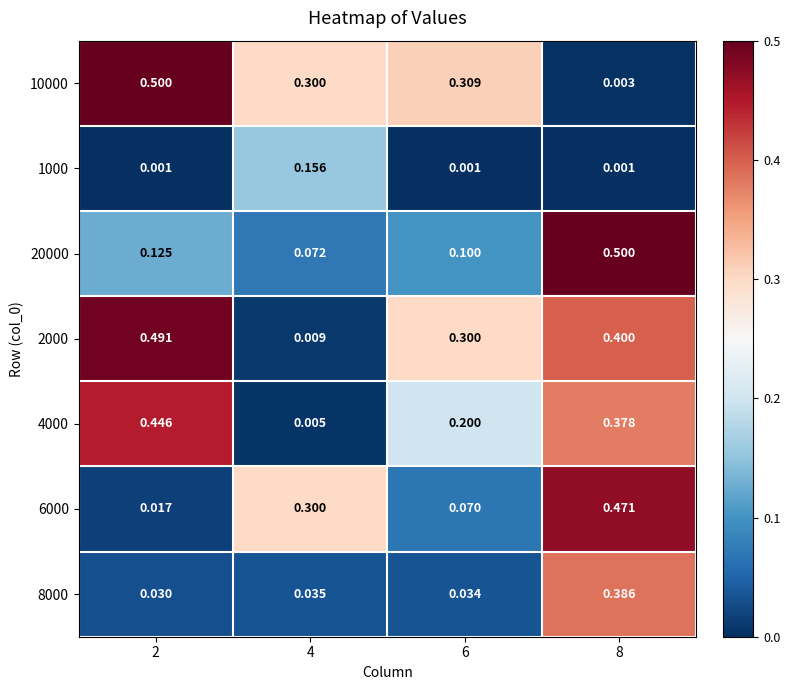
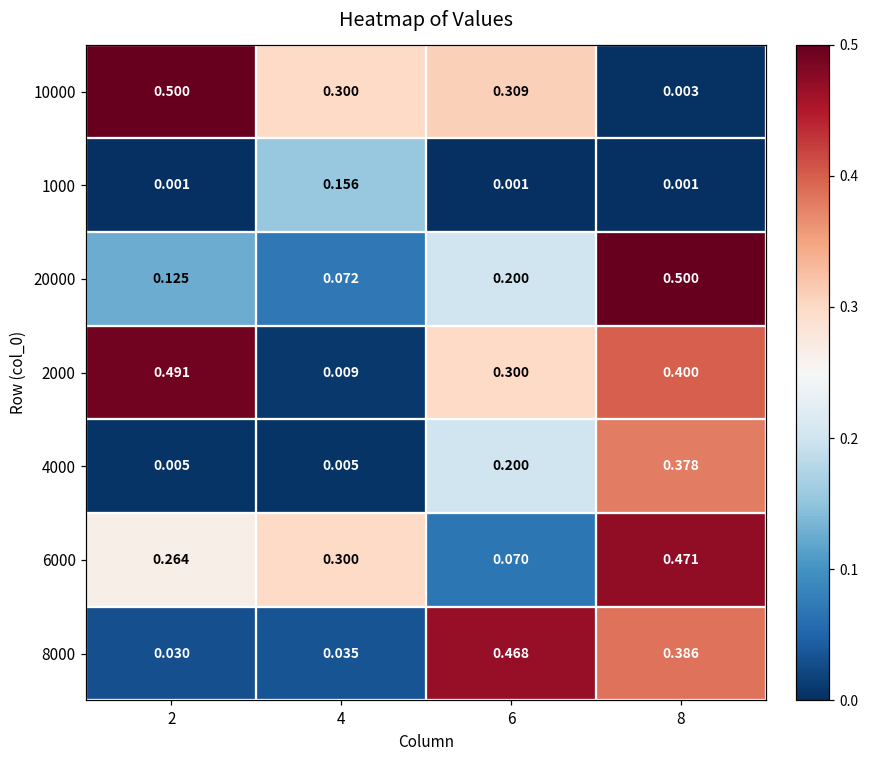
  {
    "10000": {
      "2": 0.500,
      "4": 0.300,
      "6": 0.309,
      "8": 0.003
    },
    "1000": {
      "2": 0.001,
      "4": 0.156,
      "6": 0.001,
      "8": 0.001
    },
    "20000": {
      "2": 0.125,
      "4": 0.072,
-     "6": 0.100,
+     "6": 0.200,
      "8": 0.500
    },
    "2000": {
      "2": 0.491,
      "4": 0.009,
      "6": 0.300,
      "8": 0.400
    },
    "4000": {
-     "2": 0.446,
+     "2": 0.005,
      "4": 0.005,
      "6": 0.200,
      "8": 0.378
    },
    "6000": {
-     "2": 0.017,
+     "2": 0.264,
      "4": 0.300,
      "6": 0.070,
      "8": 0.471
    },
    "8000": {
      "2": 0.030,
      "4": 0.035,
-     "6": 0.034,
+     "6": 0.468,
      "8": 0.386
    }
  }
